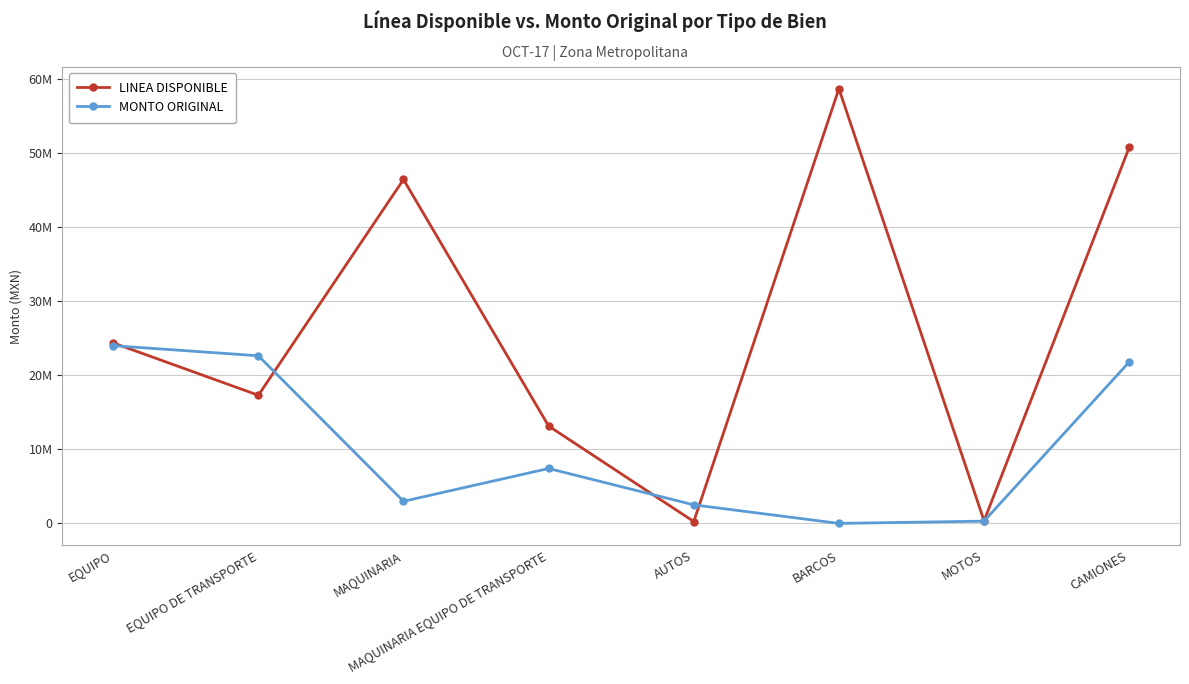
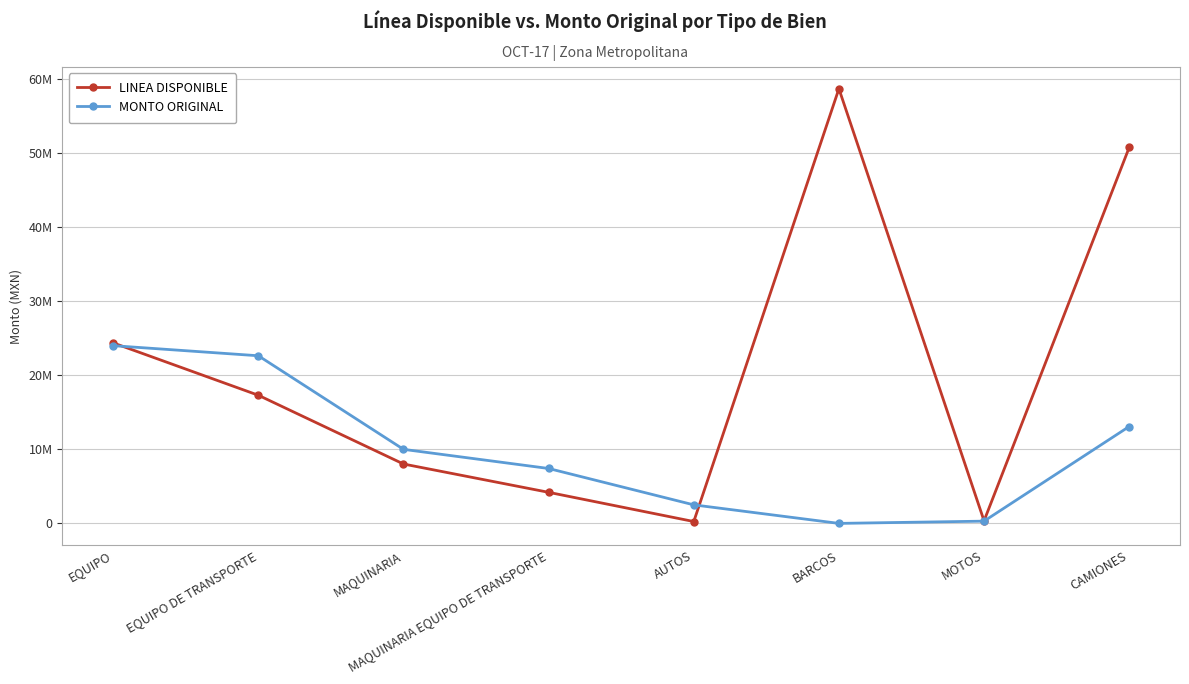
  {
    "LINEA DISPONIBLE": {
      "EQUIPO": 24000000,
      "EQUIPO DE TRANSPORTE": 17000000,
-     "MAQUINARIA": 46000000,
-     "MAQUINARIA EQUIPO DE TRANSPORTE": 13000000,
+     "MAQUINARIA": 8000000,
+     "MAQUINARIA EQUIPO DE TRANSPORTE": 4000000,
      "AUTOS": 0,
      "BARCOS": 59000000,
      "CAMIONES": 51000000
    },
    "MONTO ORIGINAL": {
      "EQUIPO": 24000000,
      "EQUIPO DE TRANSPORTE": 23000000,
-     "MAQUINARIA": 3000000,
+     "MAQUINARIA": 10000000,
      "MAQUINARIA EQUIPO DE TRANSPORTE": 7000000,
      "AUTOS": 3000000,
      "BARCOS": 0,
-     "CAMIONES": 22000000
+     "CAMIONES": 13000000
    }
  }
